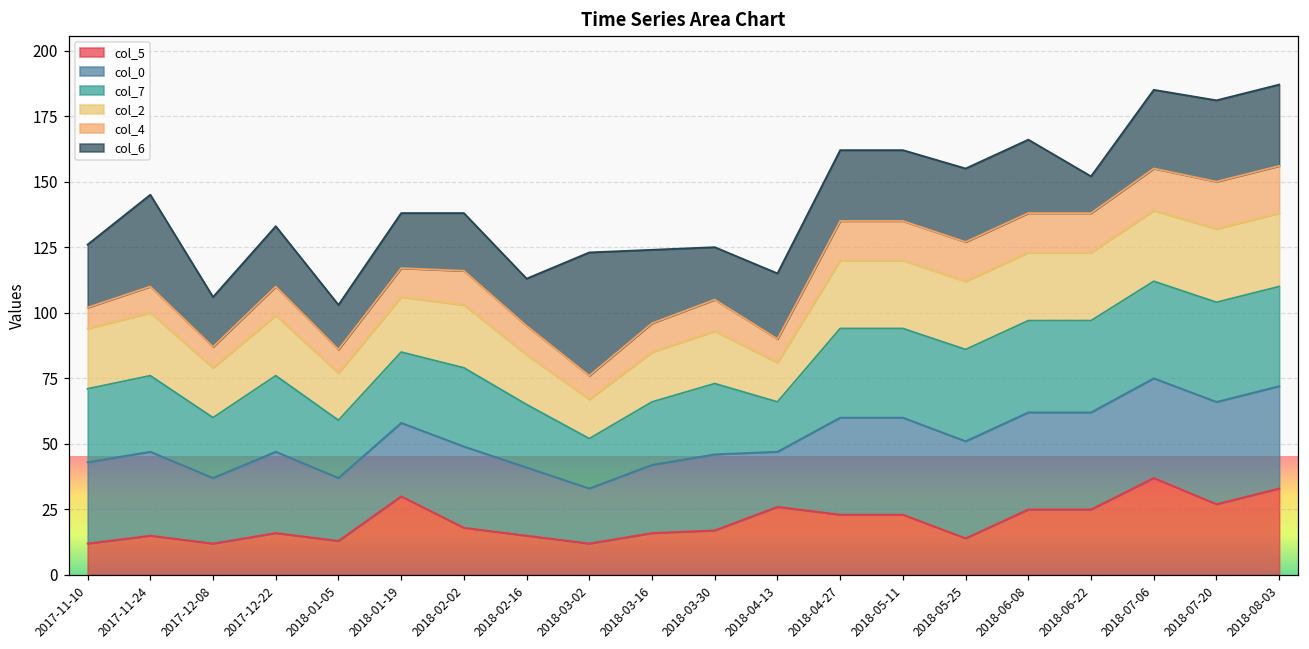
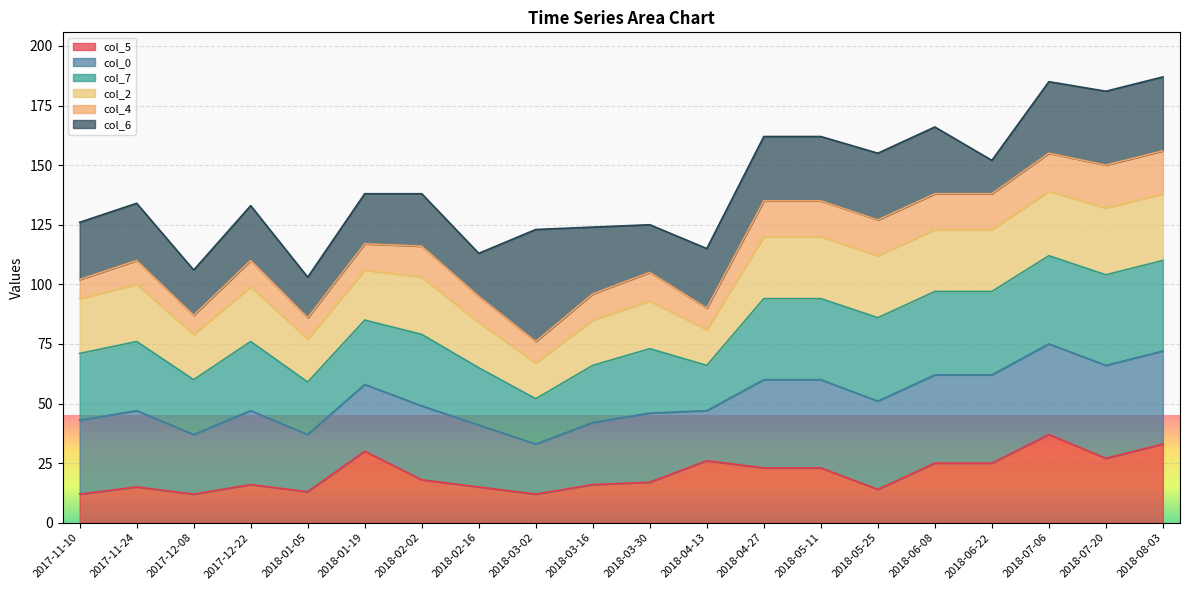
  {
    "col_5": {
      "2017-11-10": 12,
      "2017-11-24": 15,
      "2017-12-08": 12,
      "2017-12-22": 16,
      "2018-01-05": 13,
      "2018-01-19": 30,
      "2018-02-02": 18,
      "2018-02-16": 15,
      "2018-03-02": 12,
      "2018-03-16": 16,
      "2018-03-30": 17,
      "2018-04-13": 26,
      "2018-04-27": 23,
      "2018-05-11": 23,
      "2018-05-25": 14,
      "2018-06-08": 25,
      "2018-06-22": 25,
      "2018-07-06": 37,
      "2018-07-20": 27,
      "2018-08-03": 33
    },
    "col_6": {
      "2017-11-10": 24,
-     "2017-11-24": 35,
+     "2017-11-24": 24,
      "2017-12-08": 19,
      "2017-12-22": 23,
      "2018-01-05": 17,
      "2018-01-19": 21,
      "2018-02-02": 22,
      "2018-02-16": 18,
      "2018-03-02": 47,
      "2018-03-16": 28,
      "2018-03-30": 20,
      "2018-04-13": 25,
      "2018-04-27": 27,
      "2018-05-11": 27,
      "2018-05-25": 28,
      "2018-06-08": 28,
      "2018-06-22": 14,
      "2018-07-06": 30,
      "2018-07-20": 31,
      "2018-08-03": 31
    }
  }
